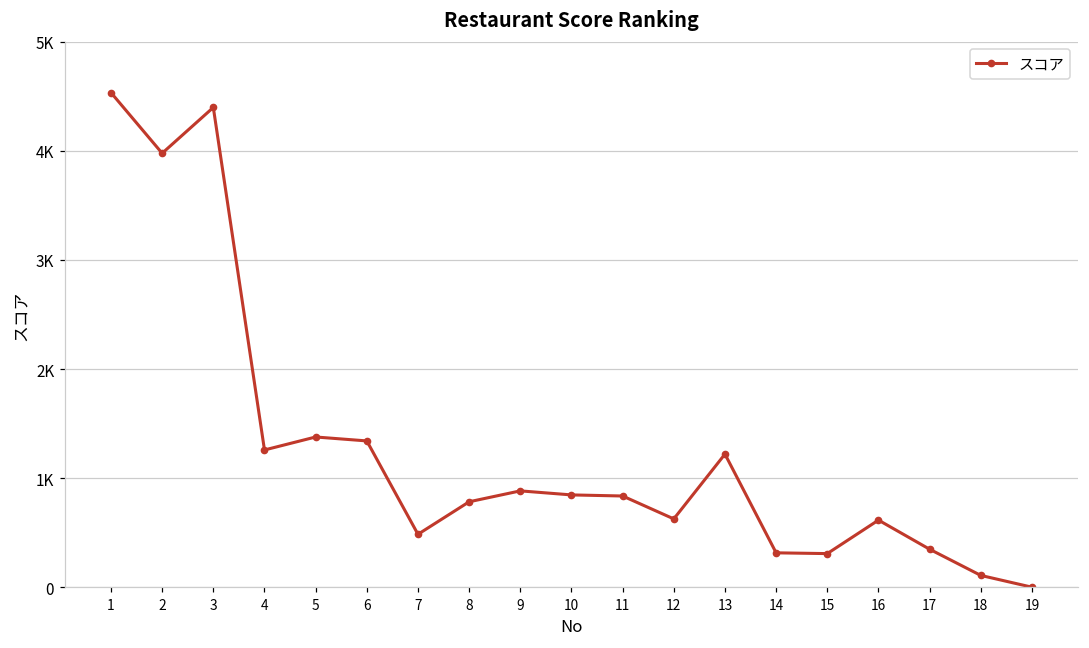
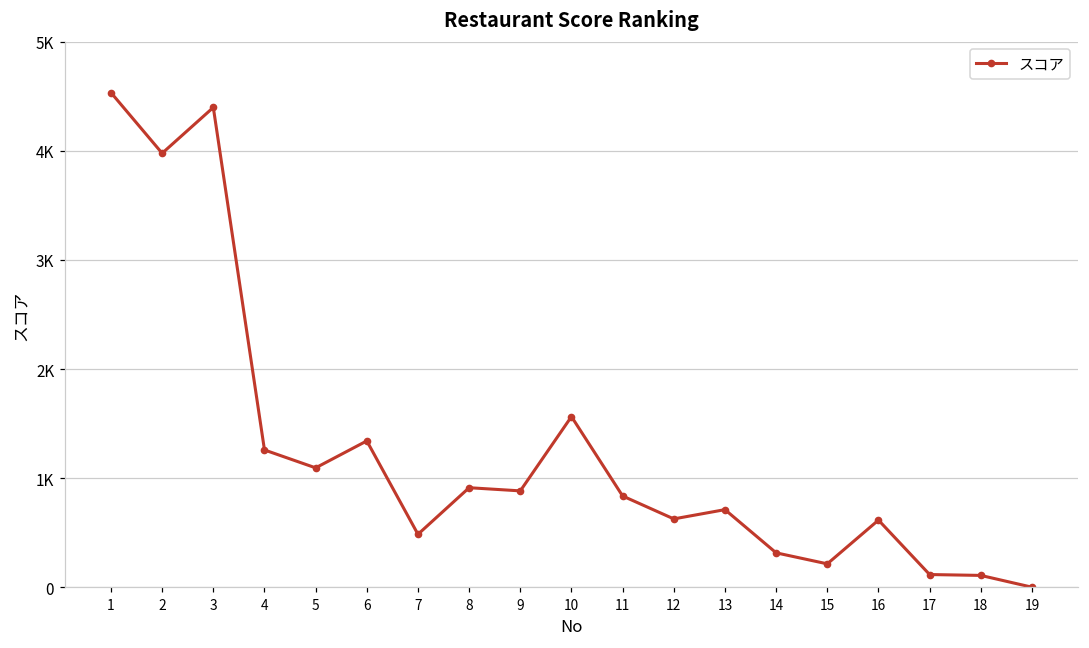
  {
    "1": 4500,
    "2": 4000,
    "3": 4400,
    "4": 1300,
-   "5": 1400,
+   "5": 1100,
    "6": 1300,
    "7": 500,
-   "8": 800,
+   "8": 900,
    "9": 900,
-   "10": 800,
+   "10": 1600,
    "11": 800,
    "12": 600,
-   "13": 1200,
+   "13": 700,
    "14": 300,
-   "15": 300,
+   "15": 200,
    "16": 600,
-   "17": 300,
+   "17": 100,
    "18": 100,
    "19": 0
  }
